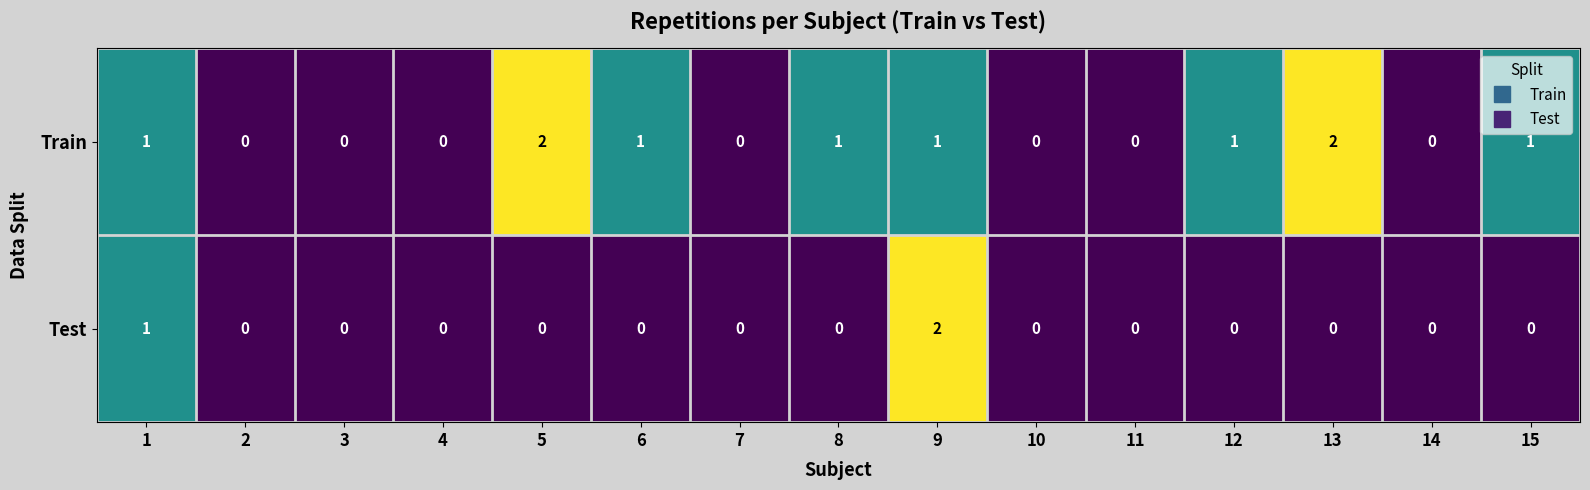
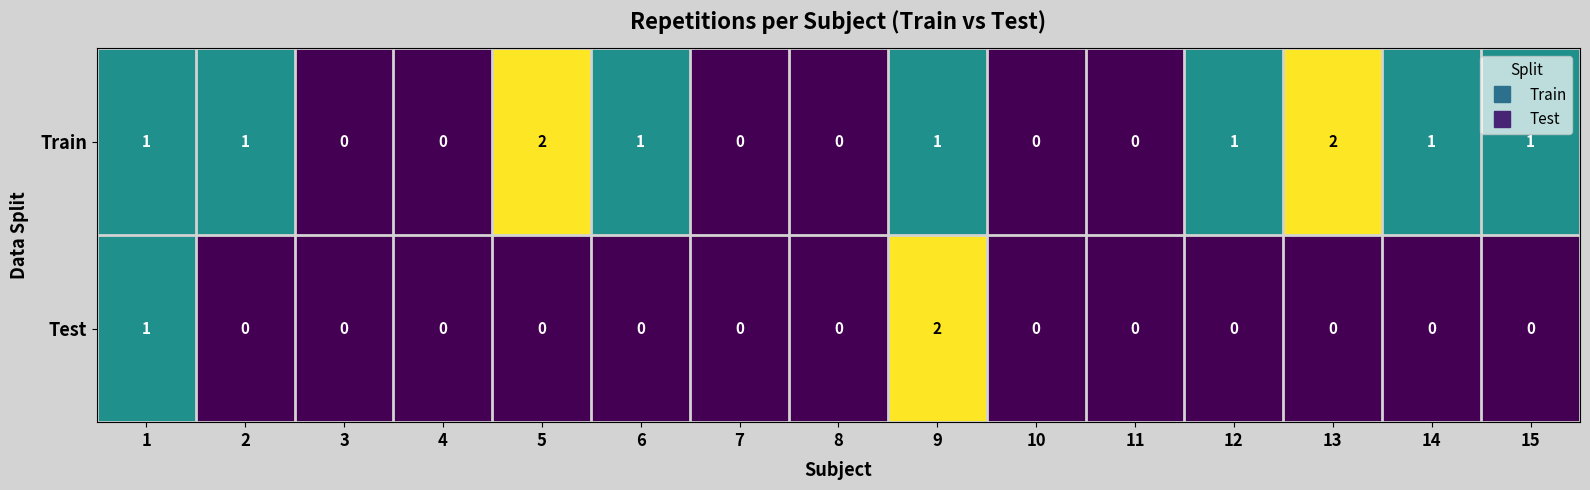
  {
    "Train": {
      "1": 1,
-     "2": 0,
+     "2": 1,
      "3": 0,
      "4": 0,
      "5": 2,
      "6": 1,
      "7": 0,
-     "8": 1,
+     "8": 0,
      "9": 1,
      "10": 0,
      "11": 0,
      "12": 1,
      "13": 2,
-     "14": 0
+     "14": 1
    },
    "Test": {
      "1": 1,
      "2": 0,
      "3": 0,
      "4": 0,
      "5": 0,
      "6": 0,
      "7": 0,
      "8": 0,
      "9": 2,
      "10": 0,
      "11": 0,
      "12": 0,
      "13": 0,
      "14": 0,
      "15": 0
    }
  }
